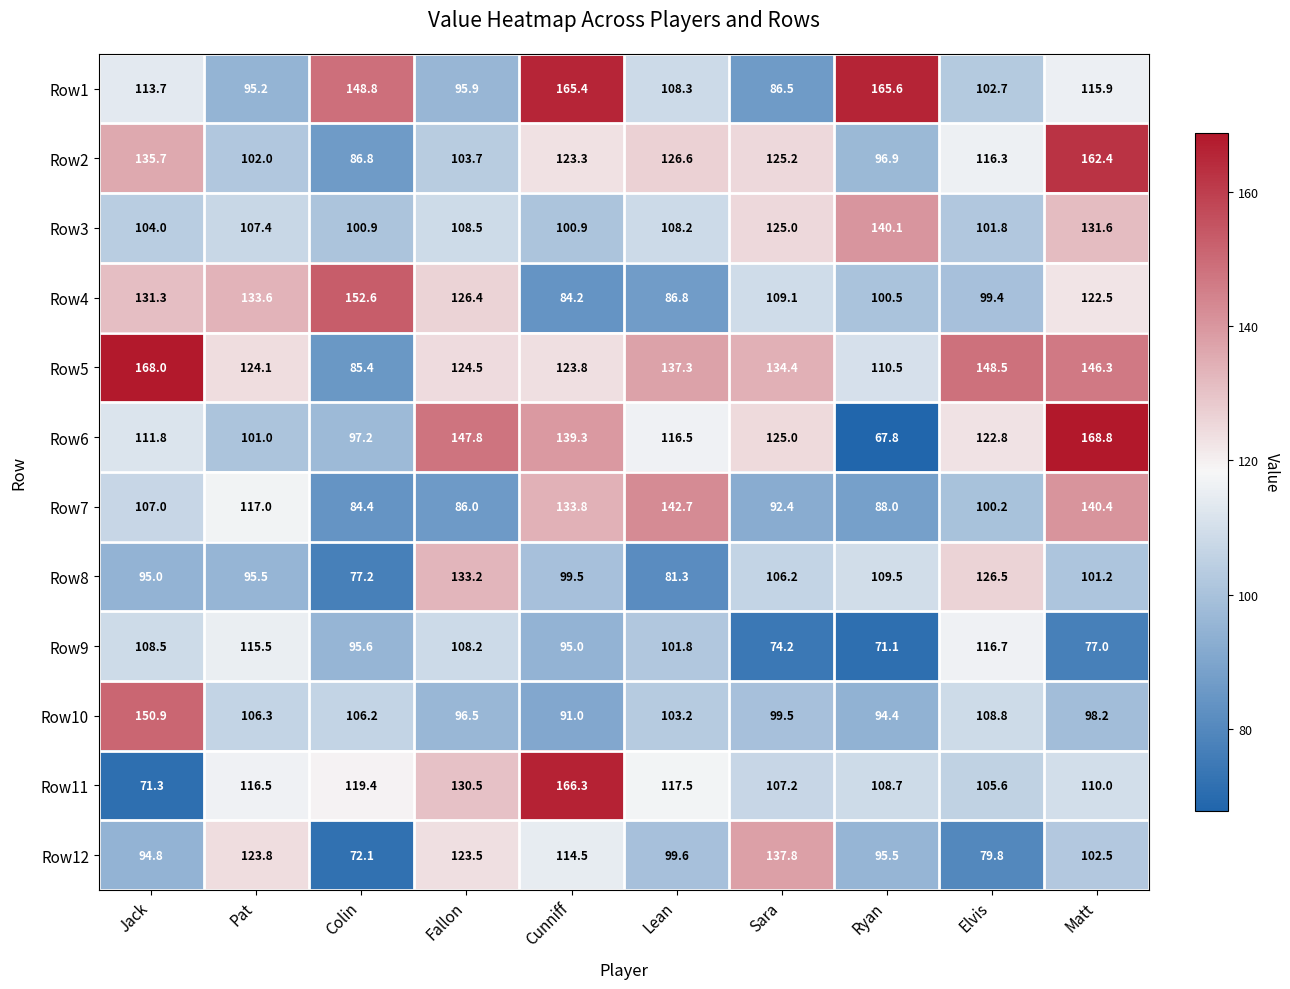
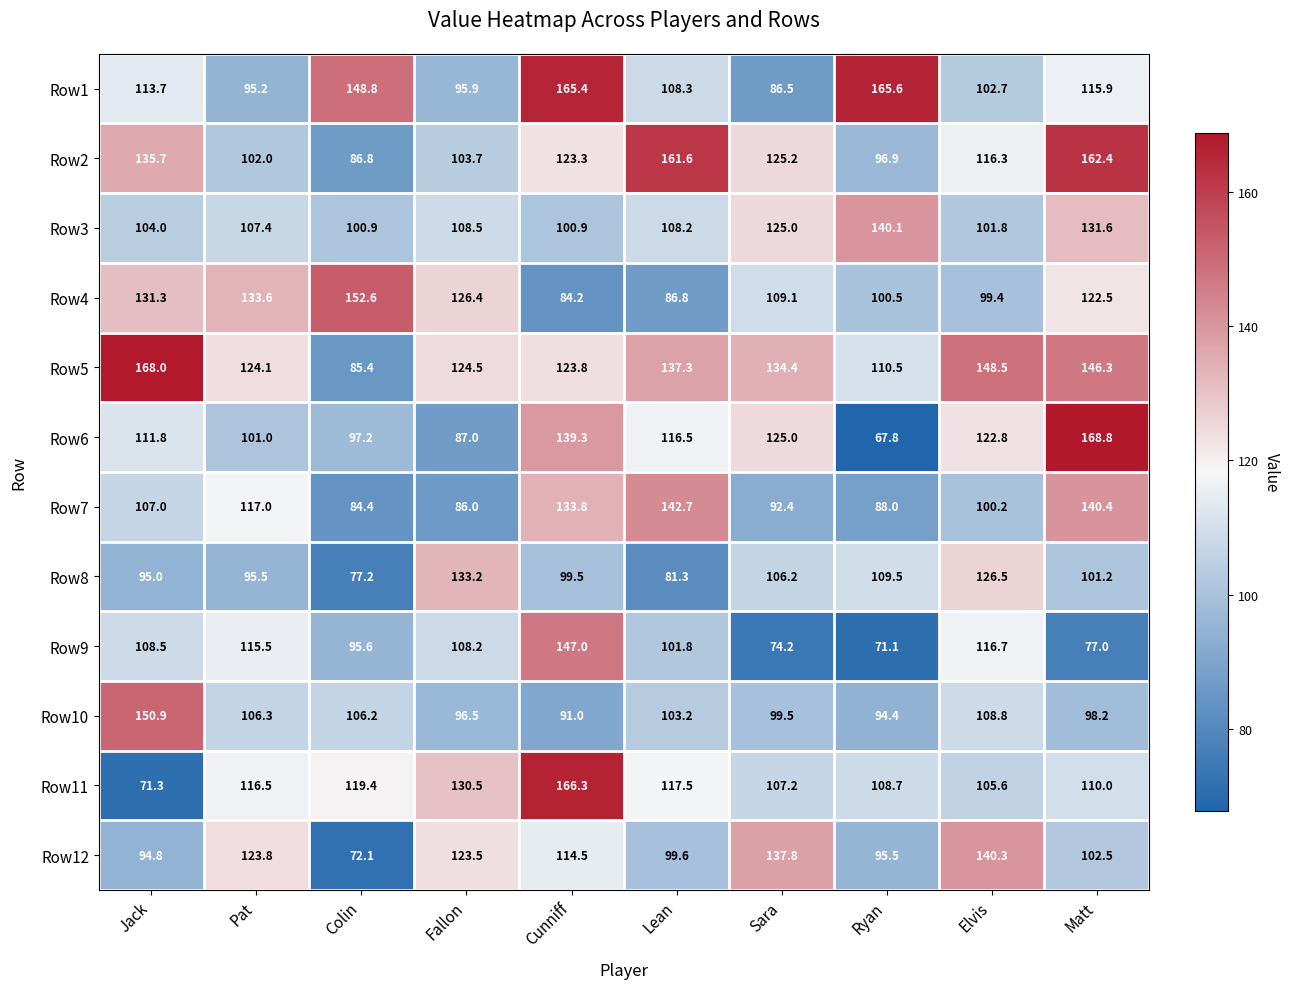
  {
    "Row1": {
      "Jack": 113.7,
      "Pat": 95.2,
      "Colin": 148.8,
      "Fallon": 95.9,
      "Cunniff": 165.4,
      "Lean": 108.3,
      "Sara": 86.5,
      "Ryan": 165.6,
      "Elvis": 102.7,
      "Matt": 115.9
    },
    "Row2": {
      "Jack": 135.7,
      "Pat": 102.0,
      "Colin": 86.8,
      "Fallon": 103.7,
      "Cunniff": 123.3,
-     "Lean": 126.6,
+     "Lean": 161.6,
      "Sara": 125.2,
      "Ryan": 96.9,
      "Elvis": 116.3,
      "Matt": 162.4
    },
    "Row3": {
      "Jack": 104.0,
      "Pat": 107.4,
      "Colin": 100.9,
      "Fallon": 108.5,
      "Cunniff": 100.9,
      "Lean": 108.2,
      "Sara": 125.0,
      "Ryan": 140.1,
      "Elvis": 101.8,
      "Matt": 131.6
    },
    "Row4": {
      "Jack": 131.3,
      "Pat": 133.6,
      "Colin": 152.6,
      "Fallon": 126.4,
      "Cunniff": 84.2,
      "Lean": 86.8,
      "Sara": 109.1,
      "Ryan": 100.5,
      "Elvis": 99.4,
      "Matt": 122.5
    },
    "Row5": {
      "Jack": 168.0,
      "Pat": 124.1,
      "Colin": 85.4,
      "Fallon": 124.5,
      "Cunniff": 123.8,
      "Lean": 137.3,
      "Sara": 134.4,
      "Ryan": 110.5,
      "Elvis": 148.5,
      "Matt": 146.3
    },
    "Row6": {
      "Jack": 111.8,
      "Pat": 101.0,
      "Colin": 97.2,
-     "Fallon": 147.8,
+     "Fallon": 87.0,
      "Cunniff": 139.3,
      "Lean": 116.5,
      "Sara": 125.0,
      "Ryan": 67.8,
      "Elvis": 122.8,
      "Matt": 168.8
    },
    "Row7": {
      "Jack": 107.0,
      "Pat": 117.0,
      "Colin": 84.4,
      "Fallon": 86.0,
      "Cunniff": 133.8,
      "Lean": 142.7,
      "Sara": 92.4,
      "Ryan": 88.0,
      "Elvis": 100.2,
      "Matt": 140.4
    },
    "Row8": {
      "Jack": 95.0,
      "Pat": 95.5,
      "Colin": 77.2,
      "Fallon": 133.2,
      "Cunniff": 99.5,
      "Lean": 81.3,
      "Sara": 106.2,
      "Ryan": 109.5,
      "Elvis": 126.5,
      "Matt": 101.2
    },
    "Row9": {
      "Jack": 108.5,
      "Pat": 115.5,
      "Colin": 95.6,
      "Fallon": 108.2,
-     "Cunniff": 95.0,
+     "Cunniff": 147.0,
      "Lean": 101.8,
      "Sara": 74.2,
      "Ryan": 71.1,
      "Elvis": 116.7,
      "Matt": 77.0
    },
    "Row10": {
      "Jack": 150.9,
      "Pat": 106.3,
      "Colin": 106.2,
      "Fallon": 96.5,
      "Cunniff": 91.0,
      "Lean": 103.2,
      "Sara": 99.5,
      "Ryan": 94.4,
      "Elvis": 108.8,
      "Matt": 98.2
    },
    "Row11": {
      "Jack": 71.3,
      "Pat": 116.5,
      "Colin": 119.4,
      "Fallon": 130.5,
      "Cunniff": 166.3,
      "Lean": 117.5,
      "Sara": 107.2,
      "Ryan": 108.7,
      "Elvis": 105.6,
      "Matt": 110.0
    },
    "Row12": {
      "Jack": 94.8,
      "Pat": 123.8,
      "Colin": 72.1,
      "Fallon": 123.5,
      "Cunniff": 114.5,
      "Lean": 99.6,
      "Sara": 137.8,
      "Ryan": 95.5,
-     "Elvis": 79.8,
+     "Elvis": 140.3,
      "Matt": 102.5
    }
  }
